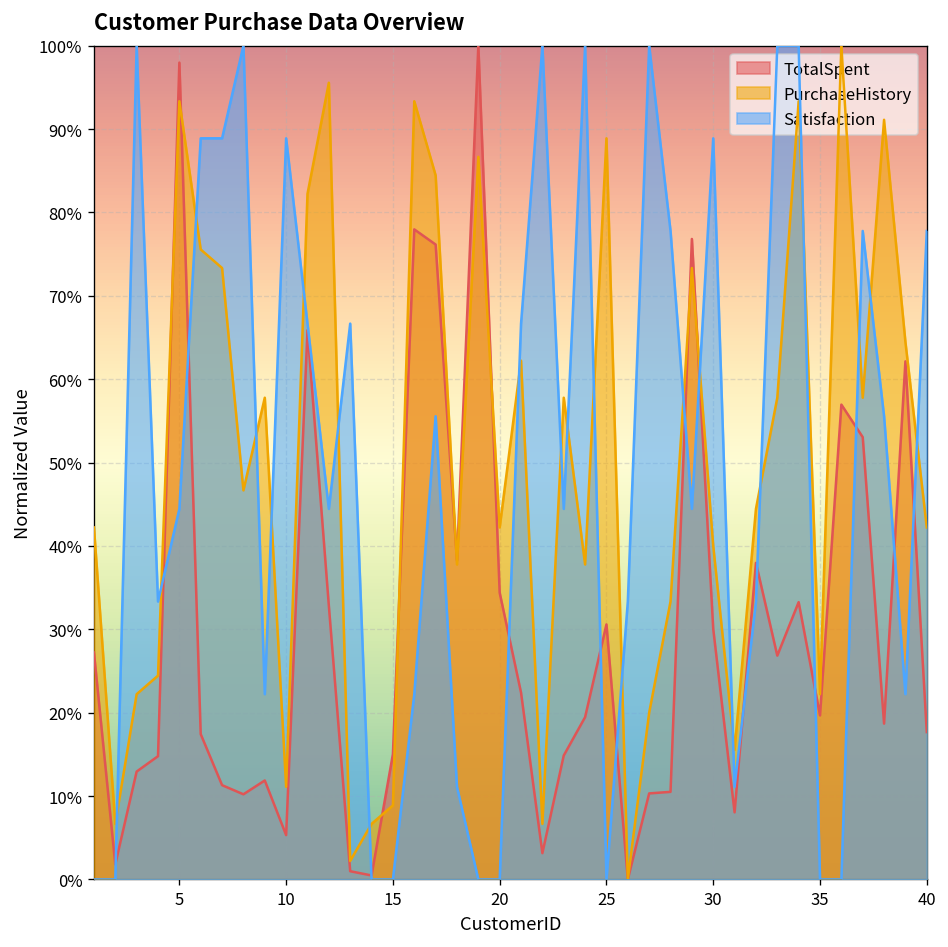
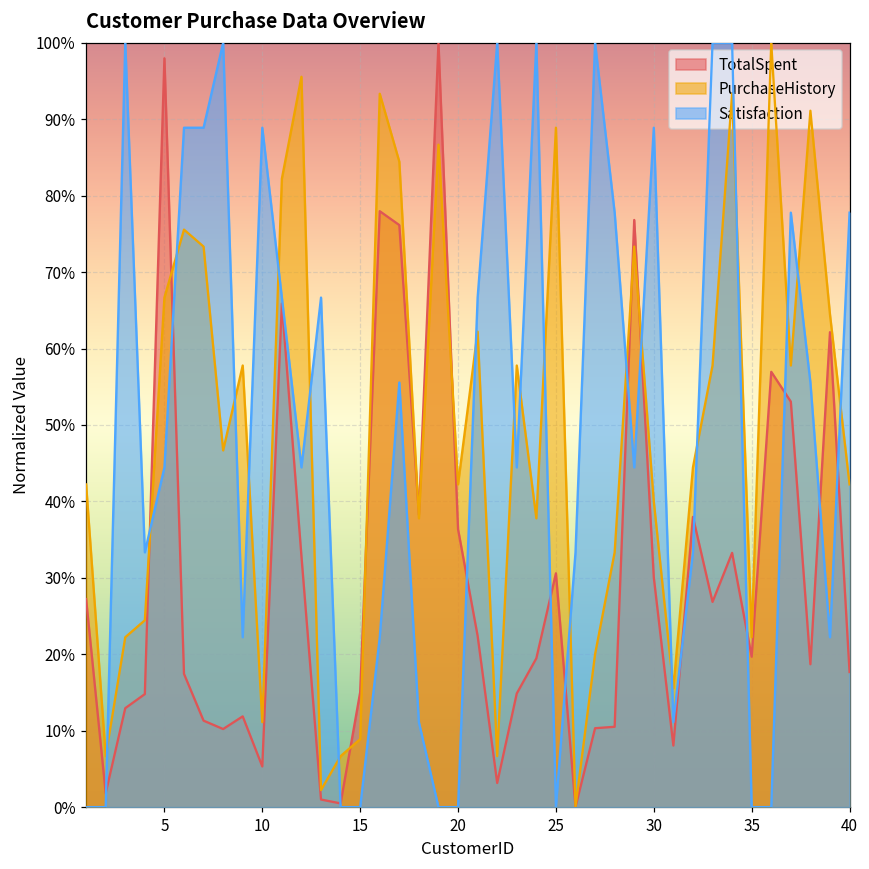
  {
    "TotalSpent": {
      "5": "98%",
      "10": "5%",
      "15": "15%",
-     "20": "34%",
+     "20": "36%",
      "25": "31%",
      "30": "30%",
      "35": "20%",
      "40": "18%"
    },
    "PurchaseHistory": {
-     "5": "93%",
+     "5": "67%",
      "10": "11%",
      "15": "9%",
      "20": "42%",
      "25": "89%",
      "30": "40%",
      "35": "22%",
      "40": "42%"
    },
    "Satisfaction": {
      "5": "44%",
      "10": "89%",
      "15": "0%",
      "20": "0%",
      "25": "0%",
      "30": "89%",
      "35": "0%",
      "40": "78%"
    }
  }
